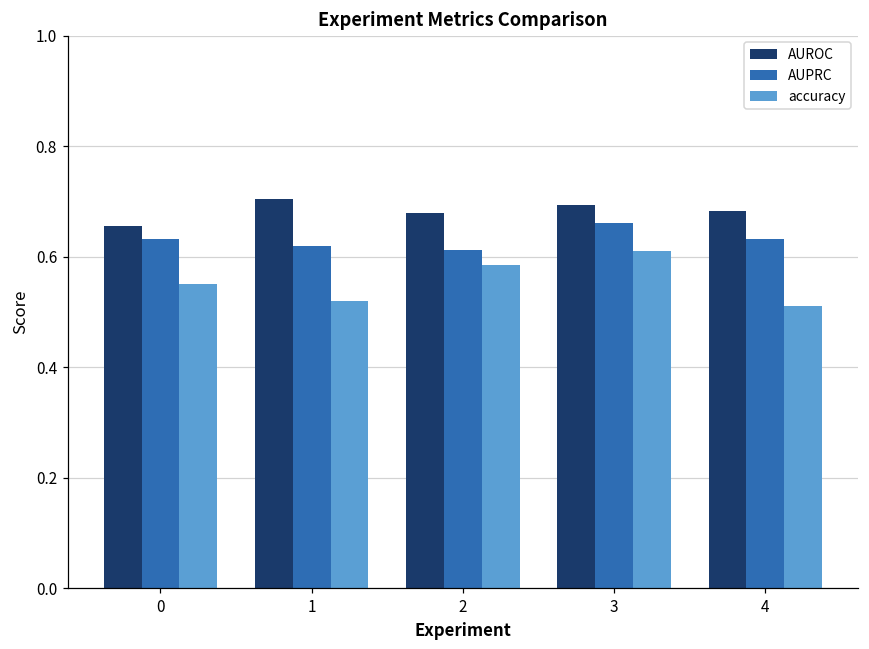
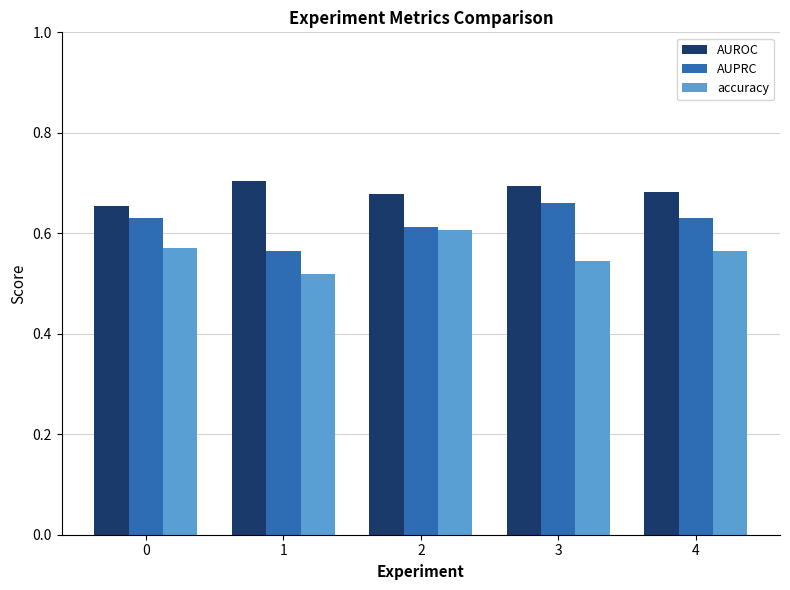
  {
    "AUROC": {
      "0": 0.66,
      "1": 0.70,
      "2": 0.68,
      "3": 0.69,
      "4": 0.68
    },
    "AUPRC": {
      "0": 0.63,
-     "1": 0.62,
+     "1": 0.56,
      "2": 0.61,
      "3": 0.66,
      "4": 0.63
    },
    "accuracy": {
-     "0": 0.55,
+     "0": 0.57,
      "1": 0.52,
-     "2": 0.58,
-     "3": 0.61,
-     "4": 0.51
+     "2": 0.61,
+     "3": 0.54,
+     "4": 0.56
    }
  }
